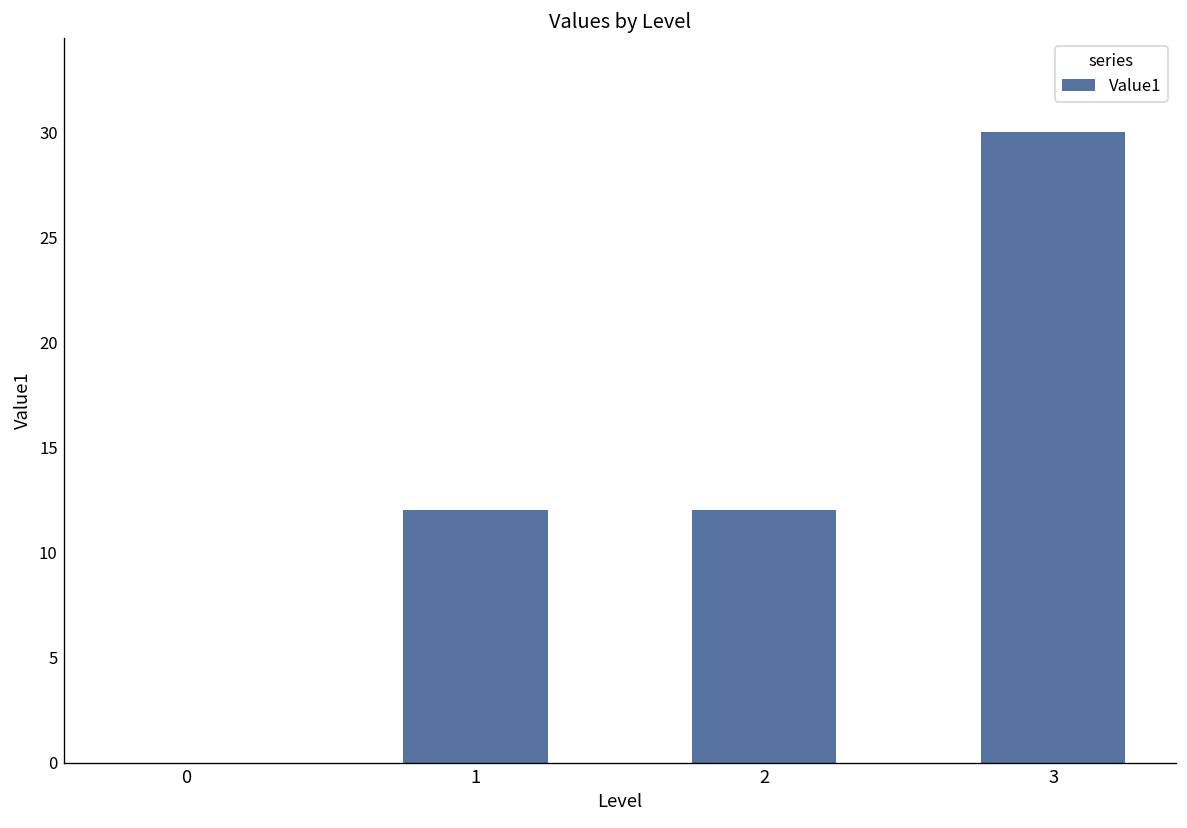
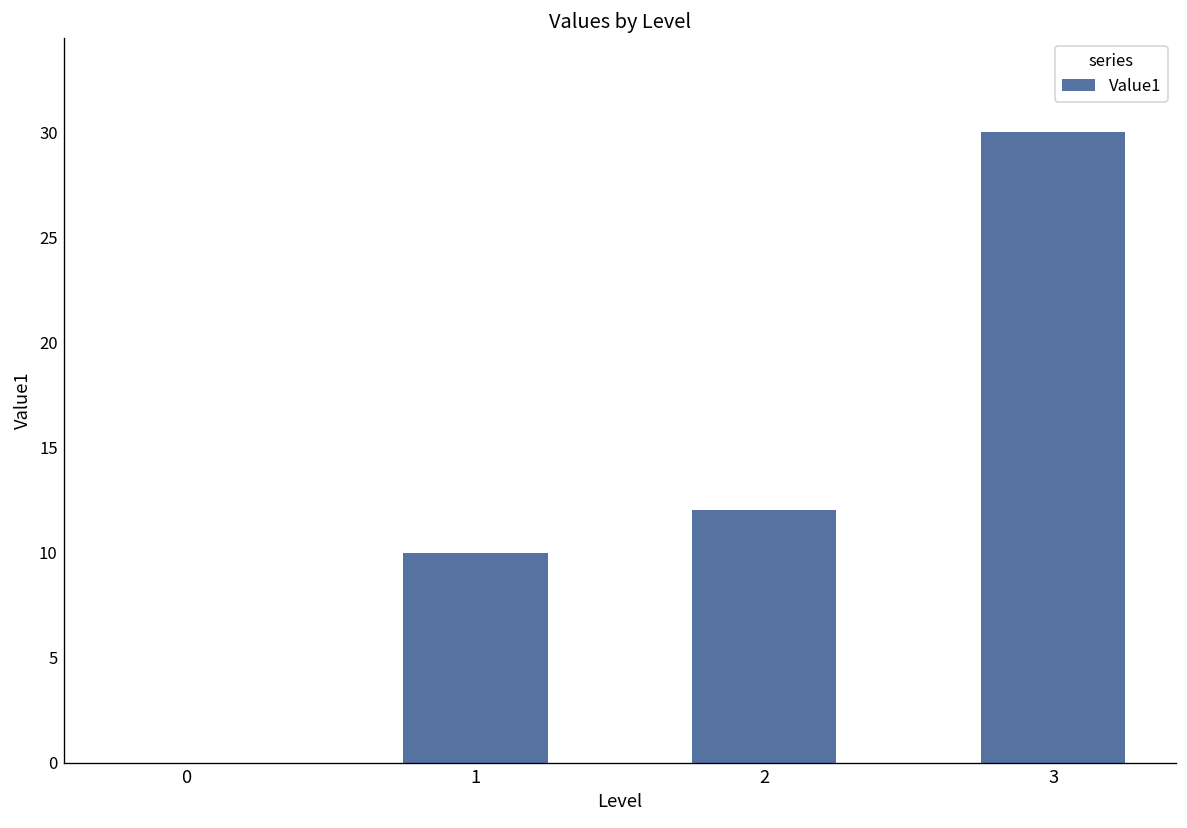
  {
    "0": 0,
-   "1": 12,
+   "1": 10,
    "2": 12,
    "3": 30
  }
